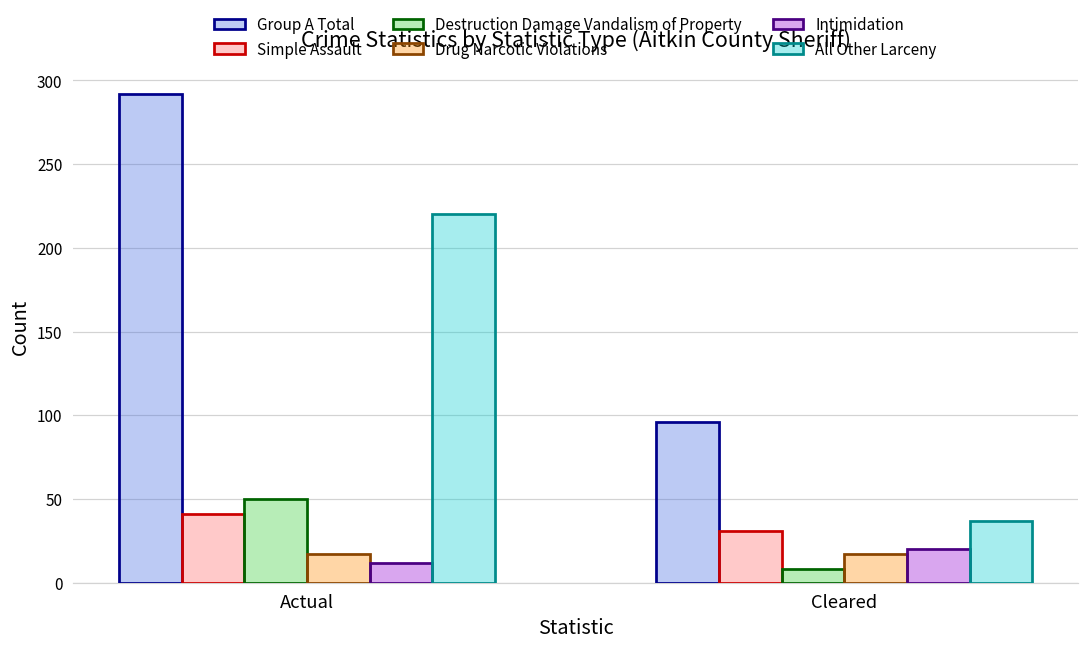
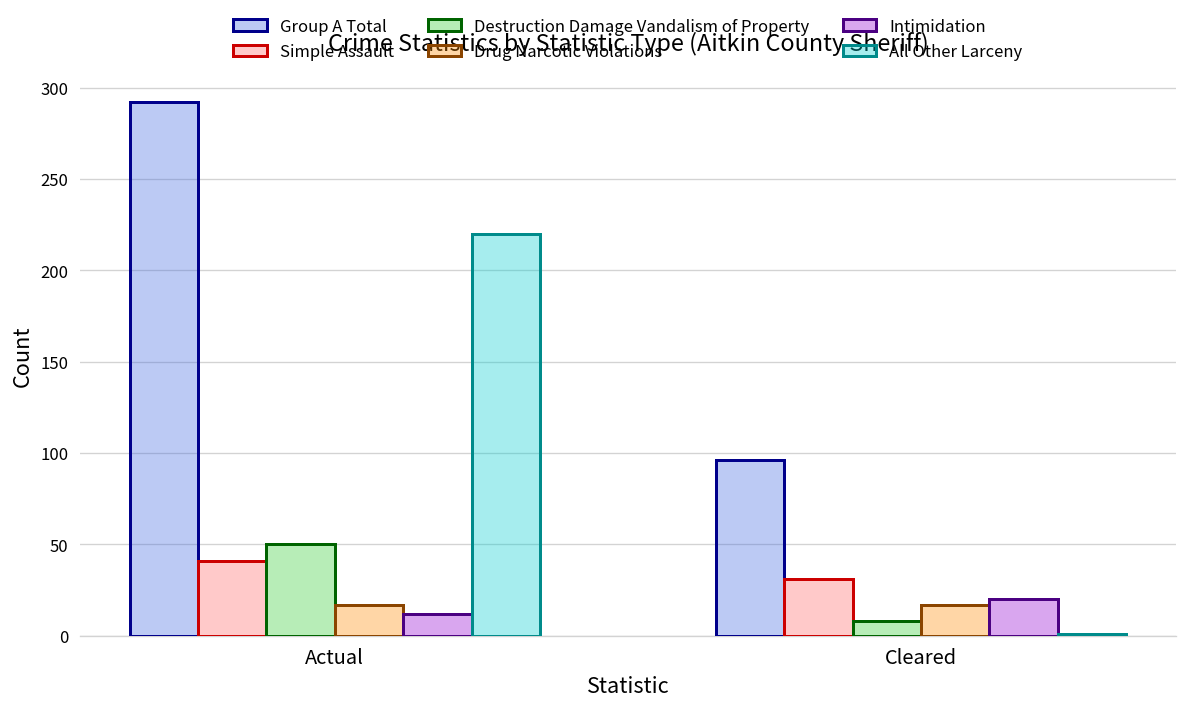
  {
    "Group A Total": {
      "Actual": 292,
      "Cleared": 96
    },
    "Destruction Damage Vandalism of Property": {
      "Actual": 50,
      "Cleared": 8
    },
    "Intimidation": {
      "Actual": 12,
      "Cleared": 20
    },
    "All Other Larceny": {
      "Actual": 220,
-     "Cleared": 37
+     "Cleared": 1
    }
  }
